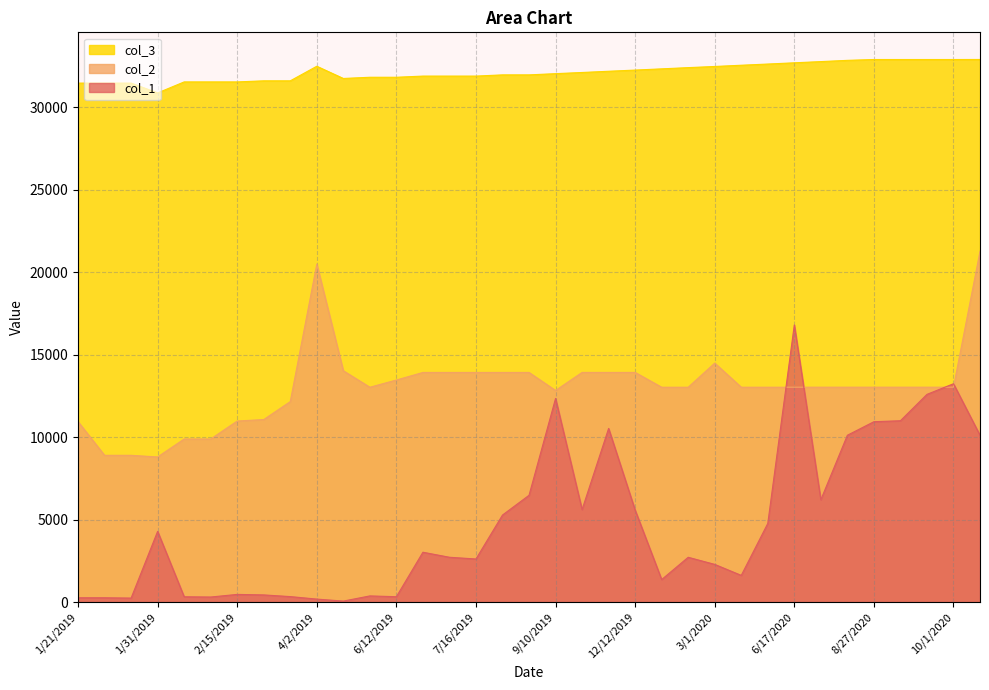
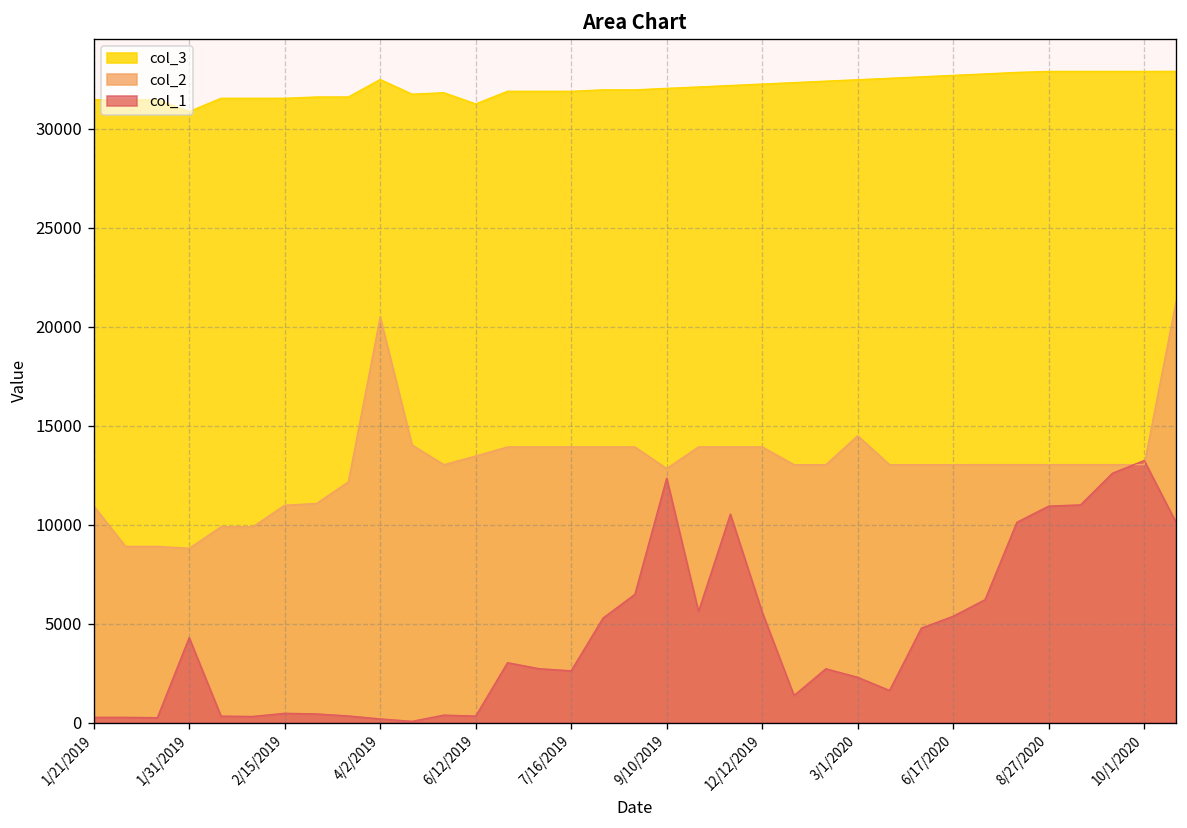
  {
    "col_3": {
      "1/21/2019": 31500,
      "2/15/2019": 31600,
      "4/2/2019": 32500,
-     "6/12/2019": 31800,
+     "6/12/2019": 31300,
      "7/16/2019": 31900,
      "9/10/2019": 32100,
      "12/12/2019": 32300,
      "3/1/2020": 32500,
      "6/17/2020": 32700,
      "8/27/2020": 32900,
      "10/1/2020": 32900
    },
    "col_2": {
      "1/21/2019": 10900,
      "1/31/2019": 8800,
      "2/15/2019": 11000,
      "4/2/2019": 20500,
      "6/12/2019": 13500,
      "7/16/2019": 13900,
      "9/10/2019": 12800,
      "12/12/2019": 13900,
      "3/1/2020": 14500,
      "6/17/2020": 13000,
      "8/27/2020": 13000,
      "10/1/2020": 13000
    },
    "col_1": {
      "1/21/2019": 300,
      "1/31/2019": 4300,
      "2/15/2019": 500,
      "4/2/2019": 200,
      "6/12/2019": 300,
      "7/16/2019": 2600,
      "9/10/2019": 12400,
      "12/12/2019": 5600,
      "3/1/2020": 2300,
-     "6/17/2020": 16800,
+     "6/17/2020": 5400,
      "8/27/2020": 10900,
      "10/1/2020": 13200
    }
  }
